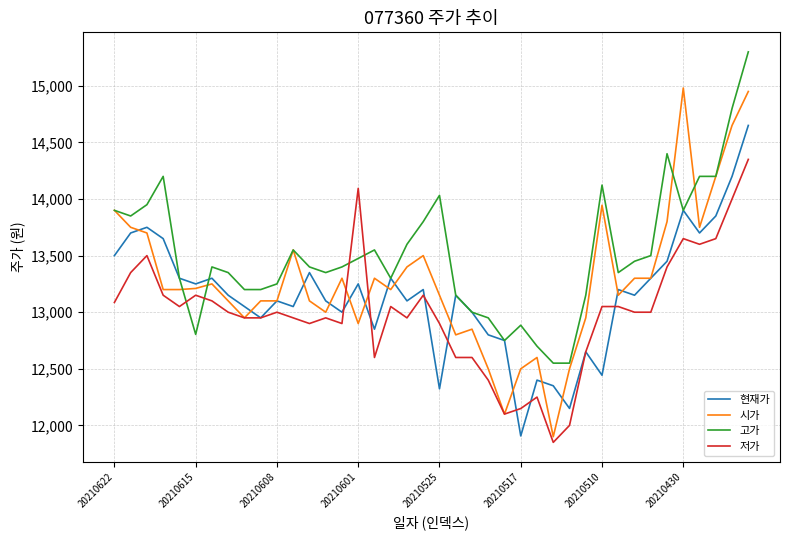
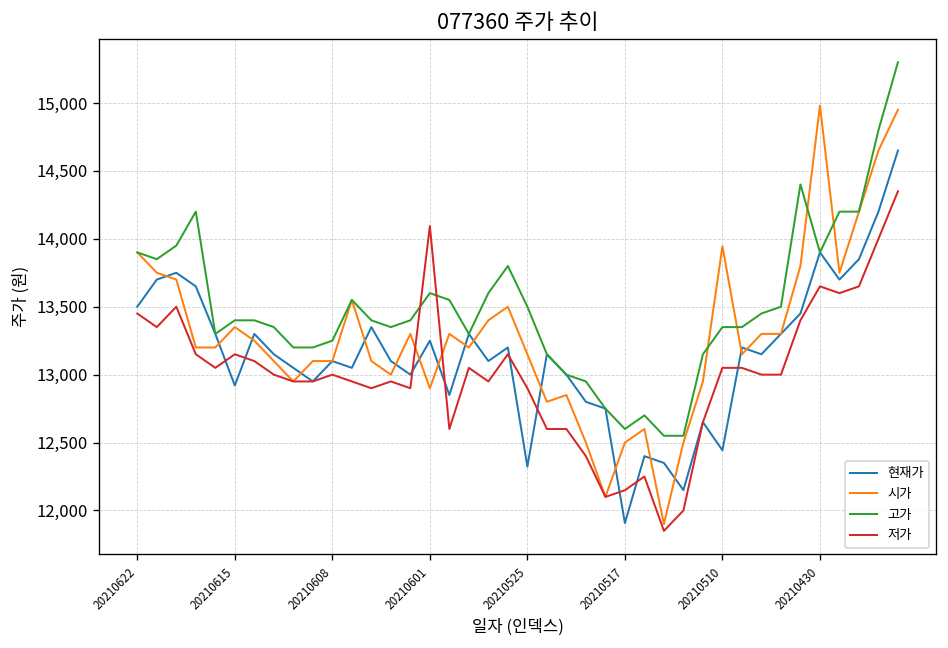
  {
    "현재가": {
      "20210622": "13,500",
-     "20210615": "13,250",
+     "20210615": "12,920",
      "20210601": "13,250",
      "20210525": "12,320",
      "20210517": "11,910",
      "20210510": "12,440"
    },
    "시가": {
-     "20210615": "13,210",
+     "20210615": "13,350",
      "20210601": "12,900",
      "20210525": "13,150",
      "20210517": "12,500",
      "20210510": "13,950",
      "20210430": "14,980"
    },
    "고가": {
-     "20210615": "12,800",
+     "20210615": "13,400",
      "20210608": "13,250",
-     "20210601": "13,480",
-     "20210525": "14,030",
-     "20210517": "12,890",
-     "20210510": "14,120"
+     "20210601": "13,600",
+     "20210525": "13,500",
+     "20210517": "12,600",
+     "20210510": "13,350"
    },
    "저가": {
-     "20210622": "13,090",
+     "20210622": "13,450",
      "20210615": "13,150",
      "20210608": "13,000",
      "20210601": "14,090",
      "20210525": "12,900",
      "20210517": "12,150",
      "20210510": "13,050",
      "20210430": "13,650"
    }
  }
